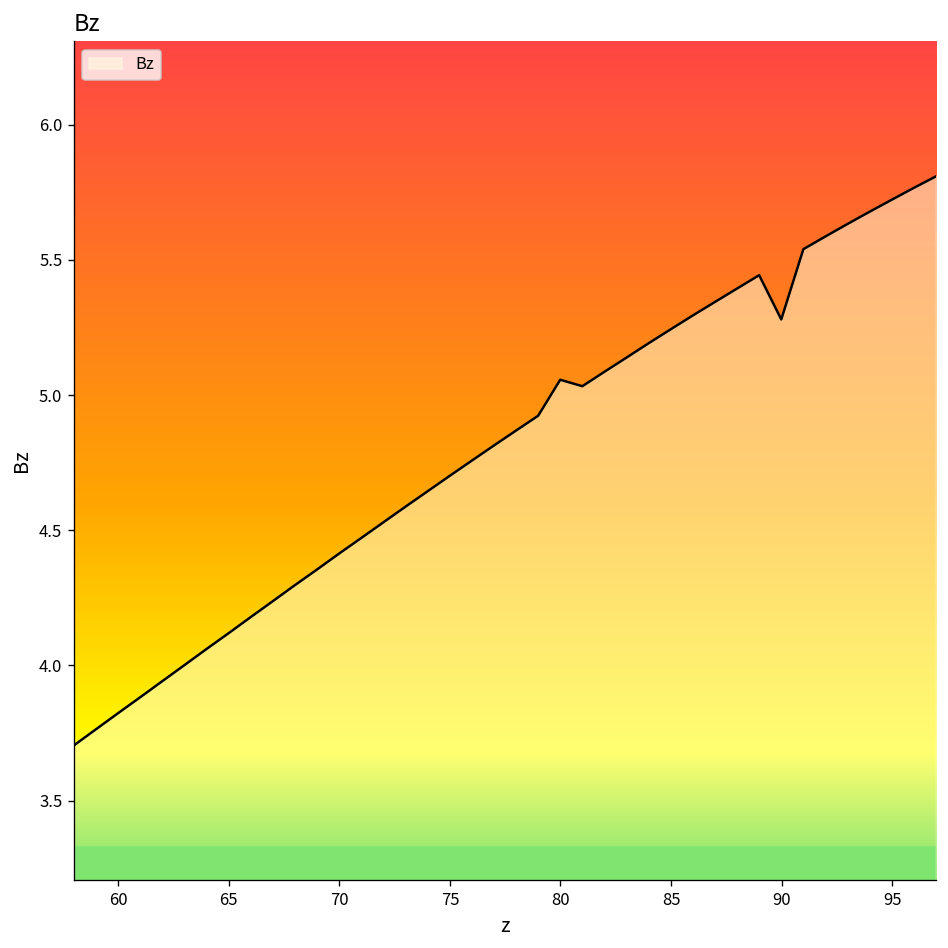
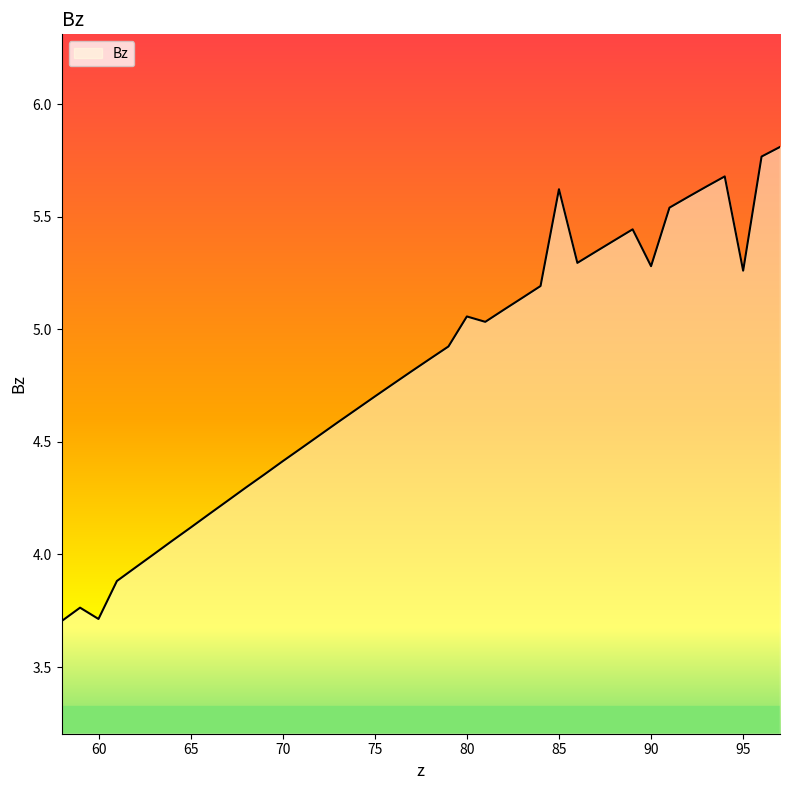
  {
-   "60": 3.82,
+   "60": 3.71,
    "65": 4.12,
    "70": 4.41,
    "75": 4.70,
    "80": 5.06,
-   "85": 5.24,
+   "85": 5.62,
    "90": 5.28,
-   "95": 5.72
+   "95": 5.26
  }
